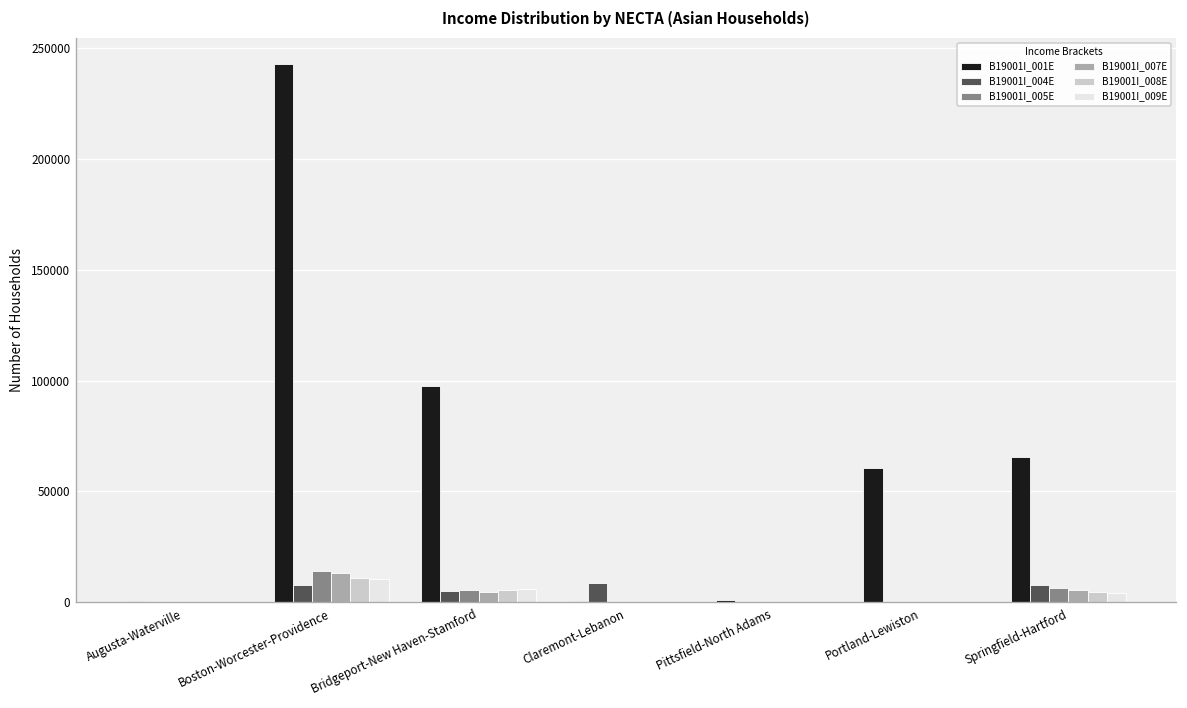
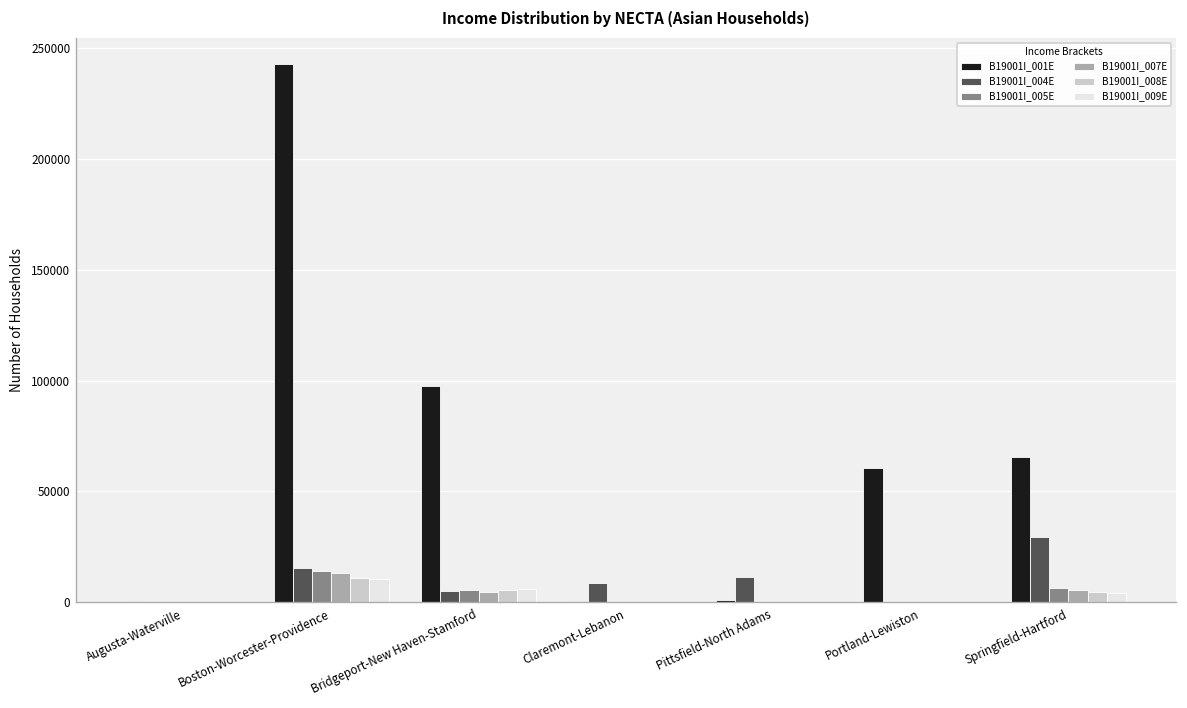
  {
    "B19001I_001E": {
      "Boston-Worcester-Providence": 243000,
      "Bridgeport-New Haven-Stamford": 97000,
      "Portland-Lewiston": 61000,
      "Springfield-Hartford": 66000
    },
    "B19001I_004E": {
-     "Boston-Worcester-Providence": 8000,
+     "Boston-Worcester-Providence": 15000,
      "Bridgeport-New Haven-Stamford": 5000,
      "Claremont-Lebanon": 9000,
-     "Pittsfield-North Adams": 0,
-     "Springfield-Hartford": 8000
+     "Pittsfield-North Adams": 11000,
+     "Springfield-Hartford": 29000
    }
  }
